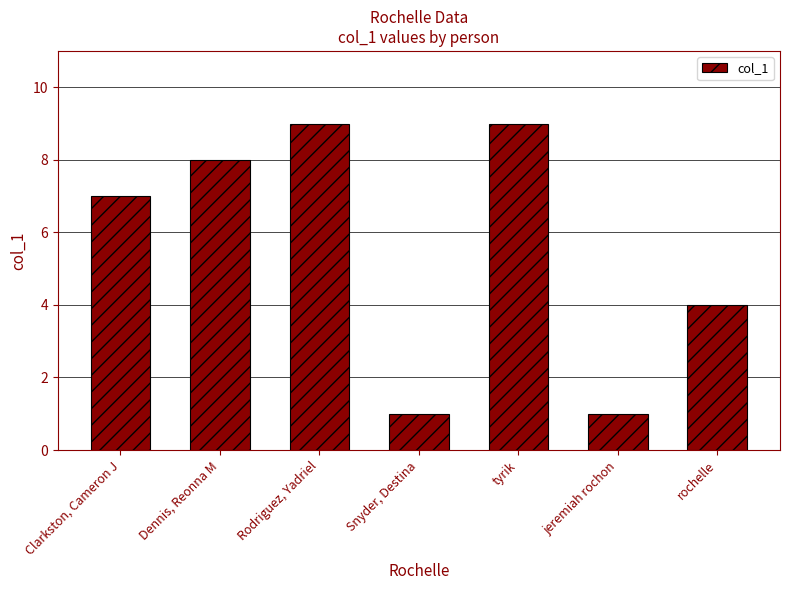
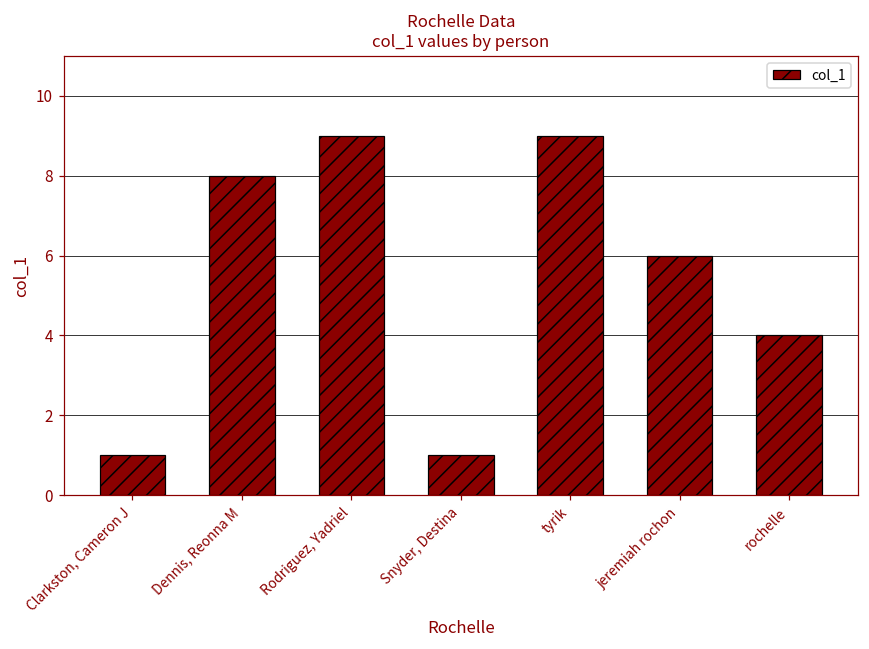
  {
-   "Clarkston, Cameron J": 7,
+   "Clarkston, Cameron J": 1,
    "Dennis, Reonna M": 8,
    "Rodriguez, Yadriel": 9,
    "Snyder, Destina": 1,
    "tyrik": 9,
-   "jeremiah rochon": 1,
+   "jeremiah rochon": 6,
    "rochelle": 4
  }
